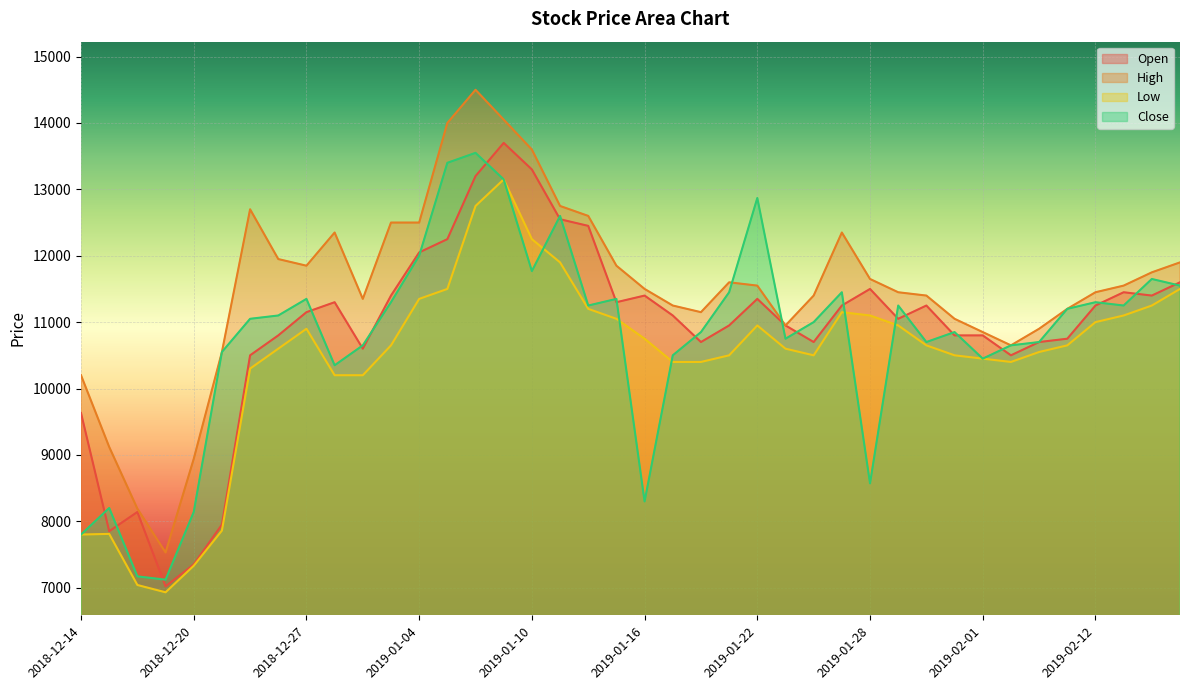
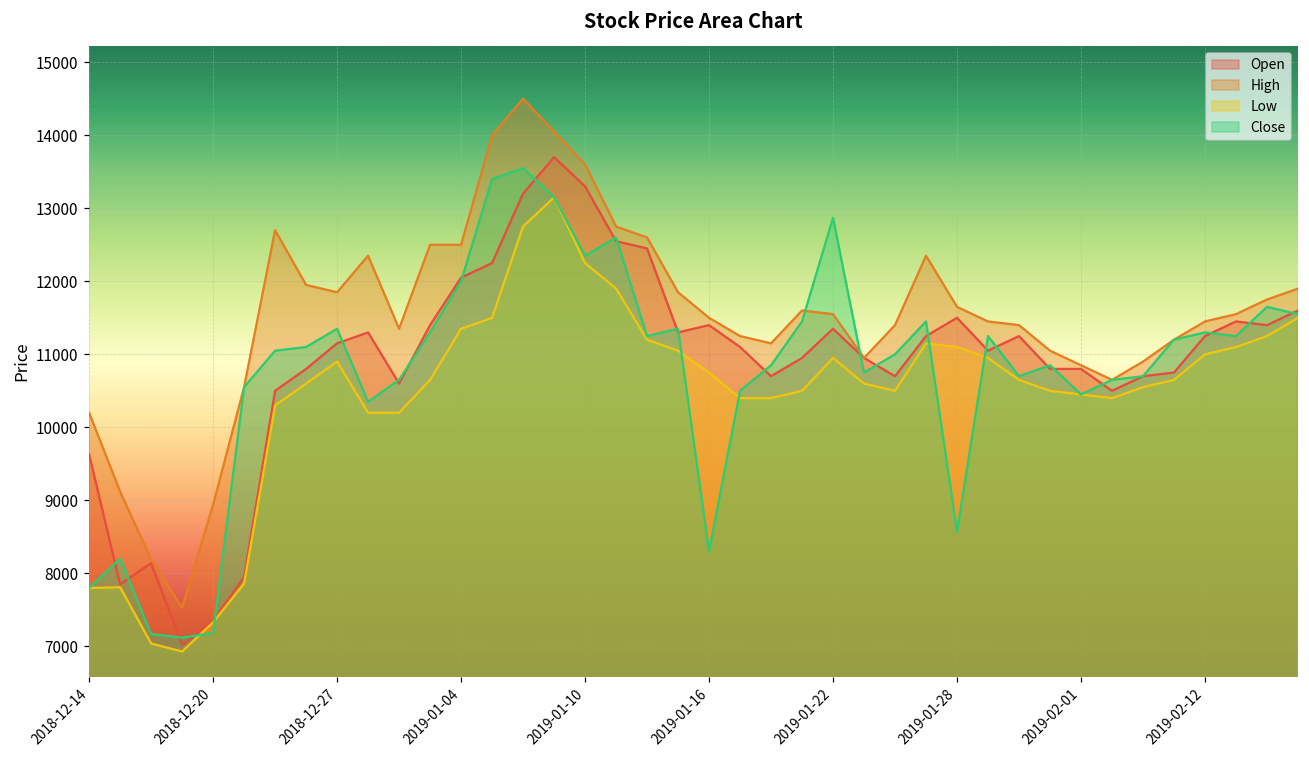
  {
    "Close": {
-     "2018-12-20": 8100,
+     "2018-12-20": 7200,
      "2018-12-27": 11400,
      "2019-01-04": 12000,
-     "2019-01-10": 11800,
+     "2019-01-10": 12400,
      "2019-01-16": 8300,
      "2019-01-22": 12900,
      "2019-01-28": 8600,
      "2019-02-12": 11300
    }
  }
